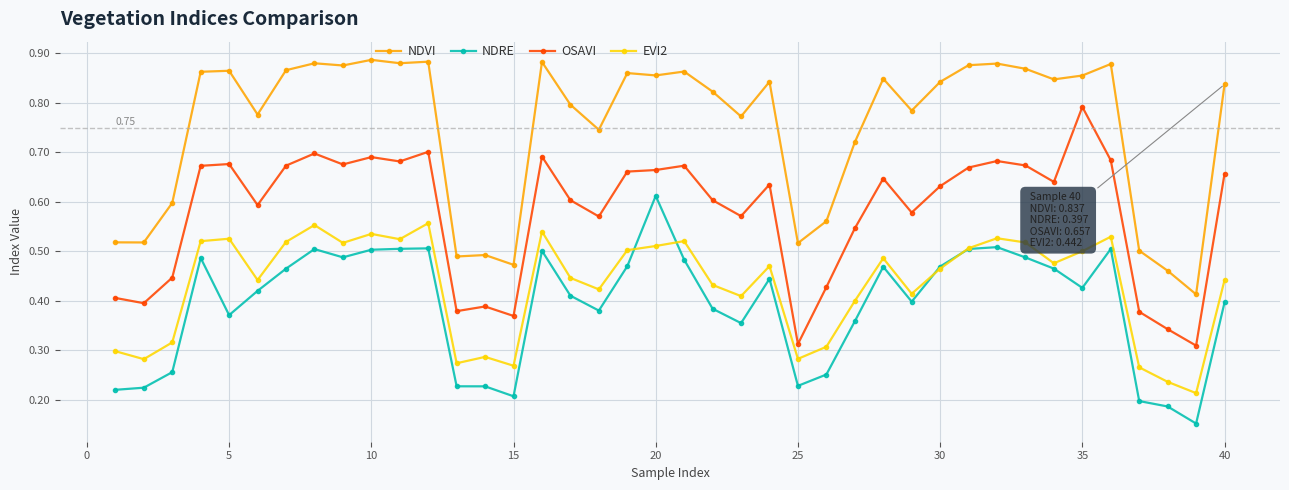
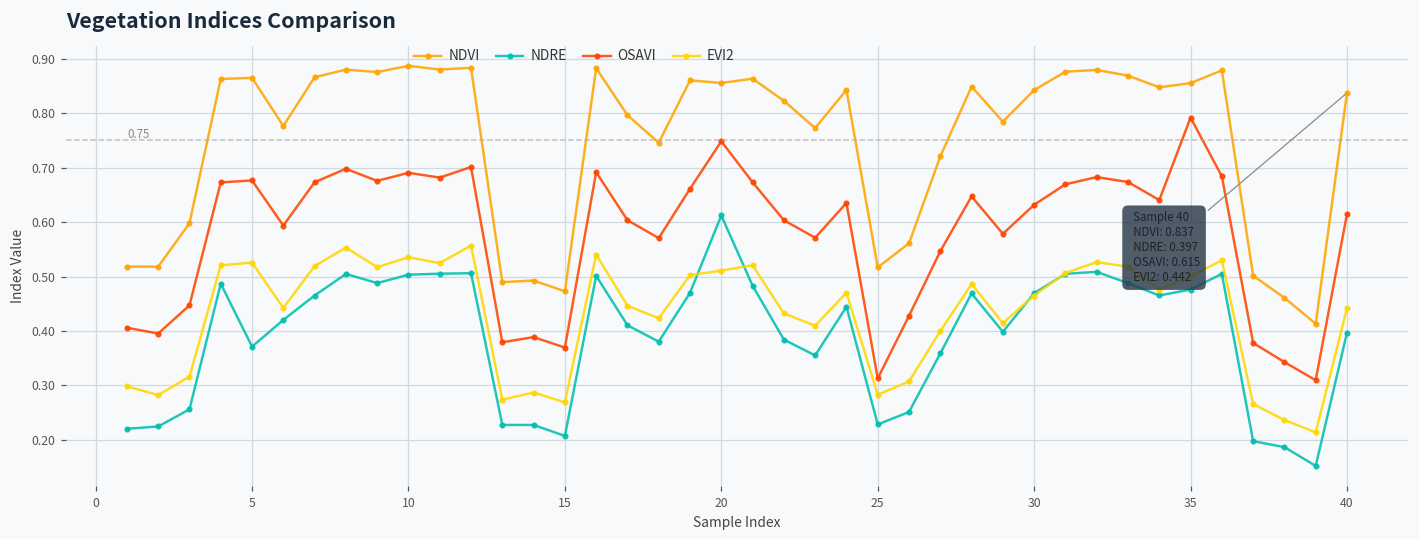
  {
    "NDRE": {
      "5": 0.37,
      "10": 0.50,
      "15": 0.21,
      "20": 0.61,
      "25": 0.23,
-     "35": 0.43,
+     "35": 0.48,
      "40": 0.40
    },
    "OSAVI": {
-     "20": 0.66,
-     "40": 0.657
+     "20": 0.75,
+     "40": 0.615
    }
  }
